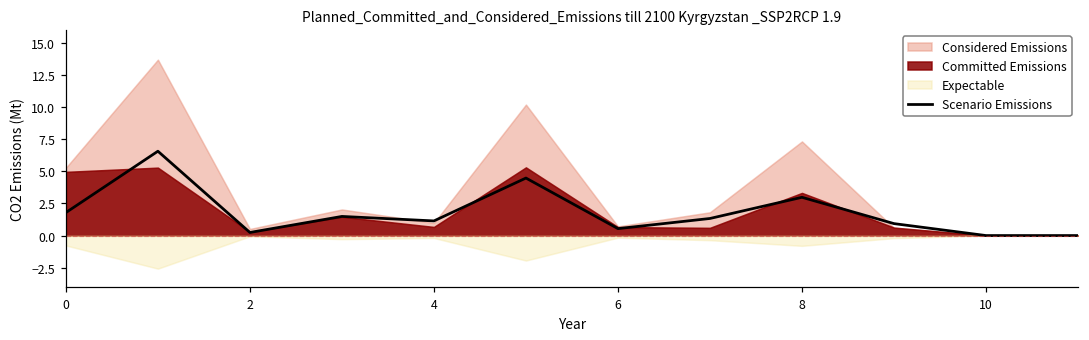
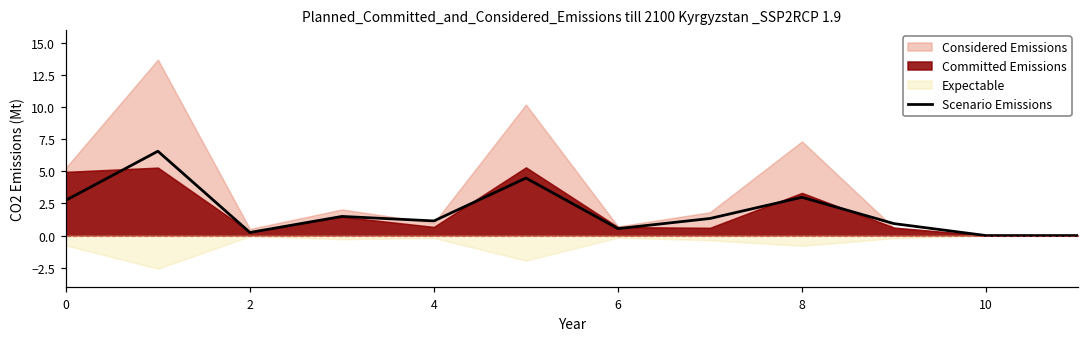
  {
    "Scenario Emissions": {
-     "0": 1.8,
+     "0": 2.8,
      "8": 3.0
    },
    "Considered Emissions": {
      "0": 5.3,
      "2": 0.5,
      "8": 7.3
    },
    "Committed Emissions": {
      "0": 5.0,
      "4": 0.7,
      "8": 3.3
    }
  }
